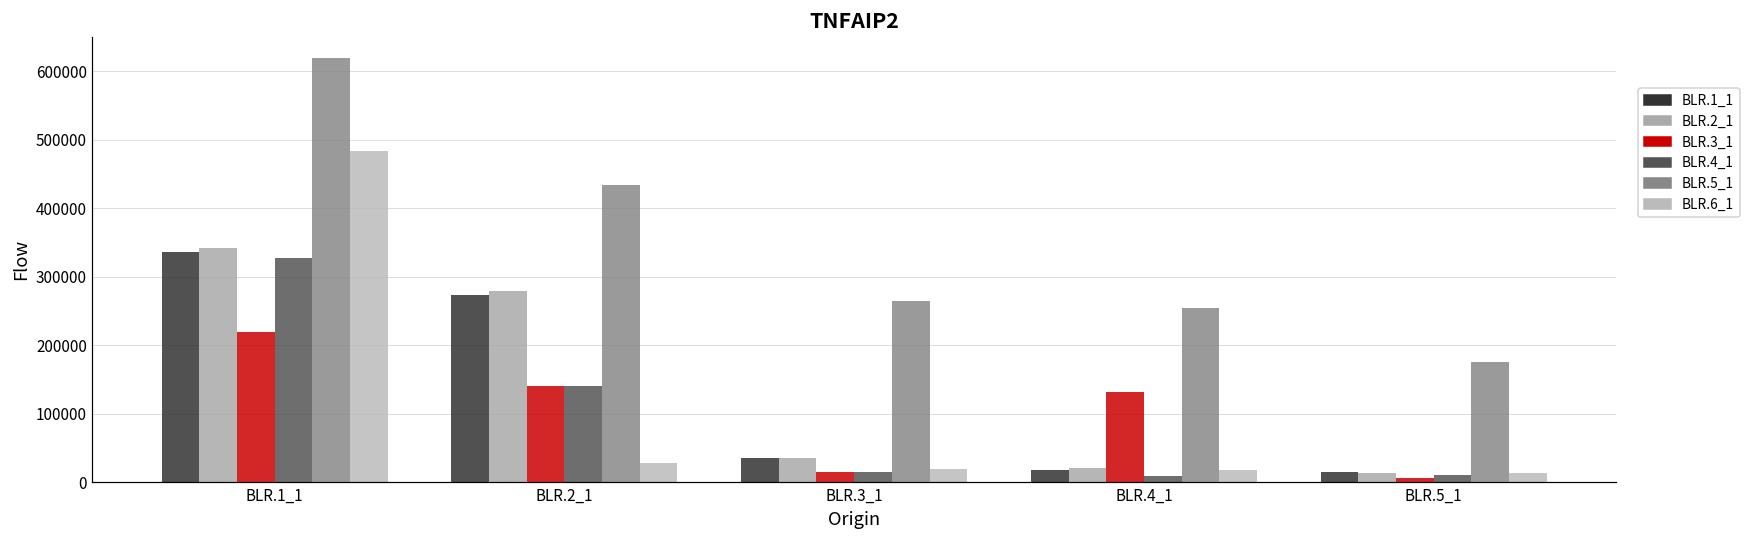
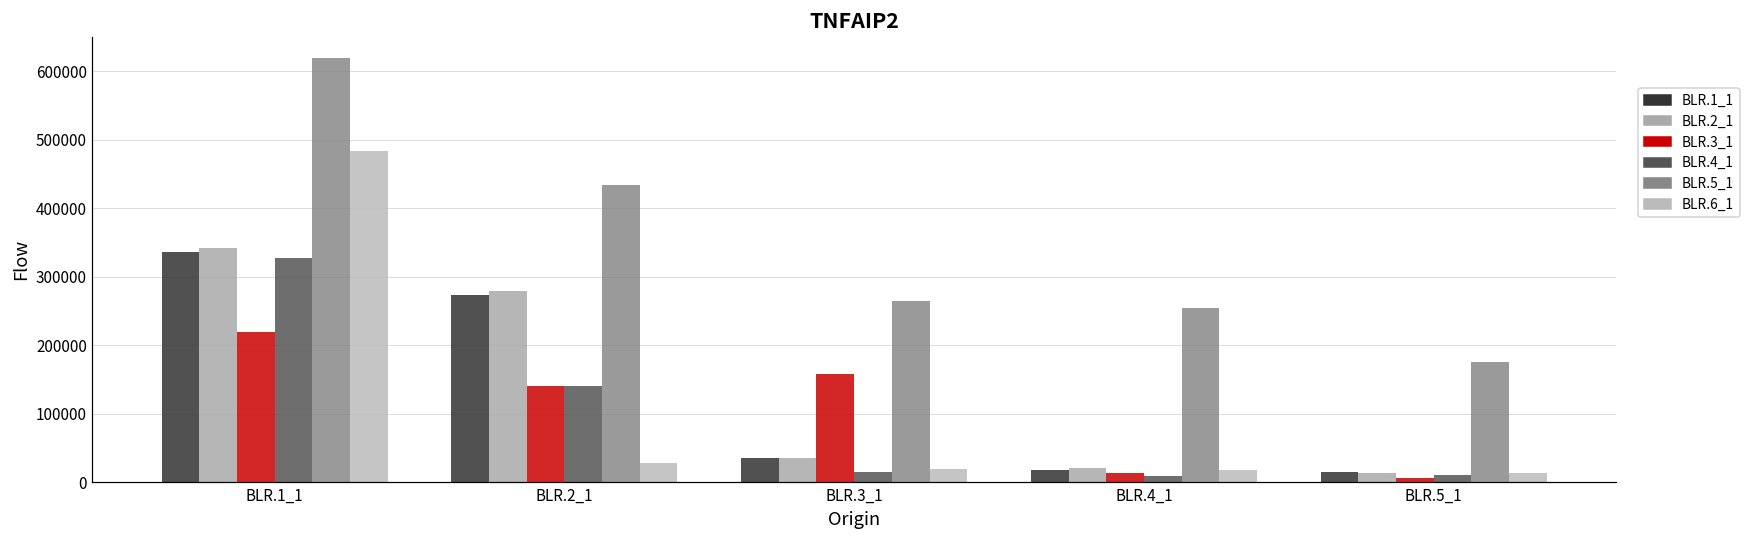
  {
    "BLR.3_1": {
      "BLR.1_1": 220000,
      "BLR.2_1": 140000,
-     "BLR.3_1": 20000,
-     "BLR.4_1": 130000,
+     "BLR.3_1": 160000,
+     "BLR.4_1": 10000,
      "BLR.5_1": 10000
    }
  }
